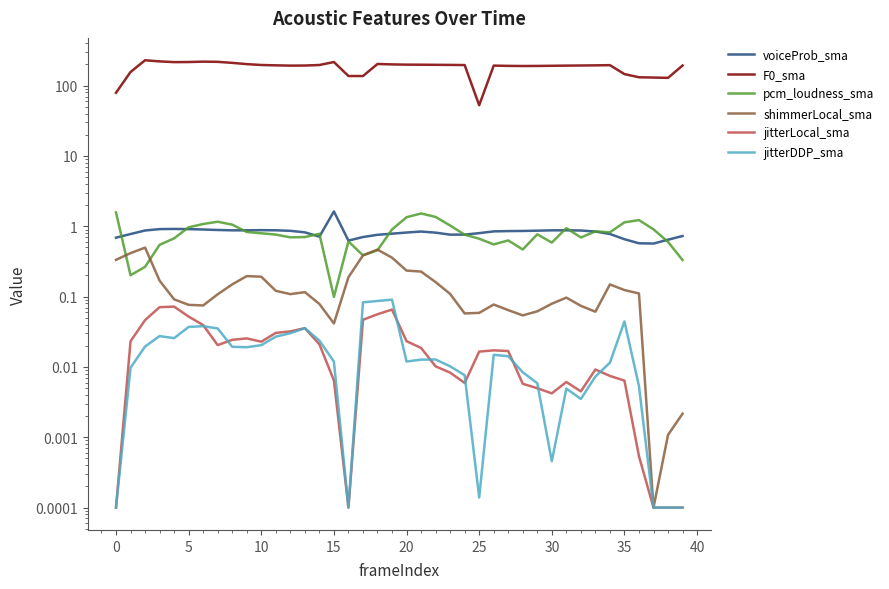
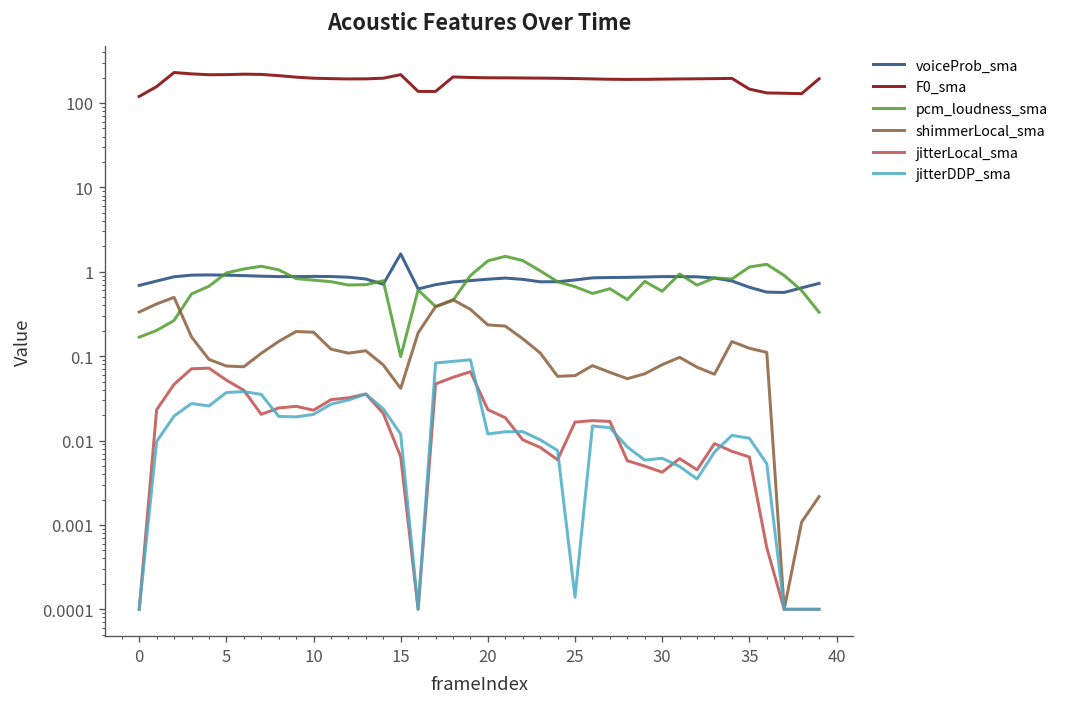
  {
    "voiceProb_sma": {
      "0": 0.7,
      "10": 0.9,
      "15": 1.6,
      "20": 0.8,
      "25": 0.8,
      "30": 0.9,
      "35": 0.7
    },
    "F0_sma": {
-     "0": 80,
+     "0": 120,
      "5": 220,
      "10": 200,
      "15": 220,
      "20": 200,
-     "25": 50,
+     "25": 190,
      "30": 190,
      "35": 150
    },
    "pcm_loudness_sma": {
-     "0": 1.6,
+     "0": 0.17,
      "10": 0.8,
      "15": 0.10,
      "20": 1.3,
      "25": 0.7,
      "30": 0.6,
      "35": 1.1
    },
    "jitterDDP_sma": {
      "5": 0.04,
      "10": 0.020,
      "15": 0.012,
      "20": 0.012,
      "25": 0.00014,
-     "30": 0.0005,
-     "35": 0.04
+     "30": 0.006,
+     "35": 0.011
    }
  }
